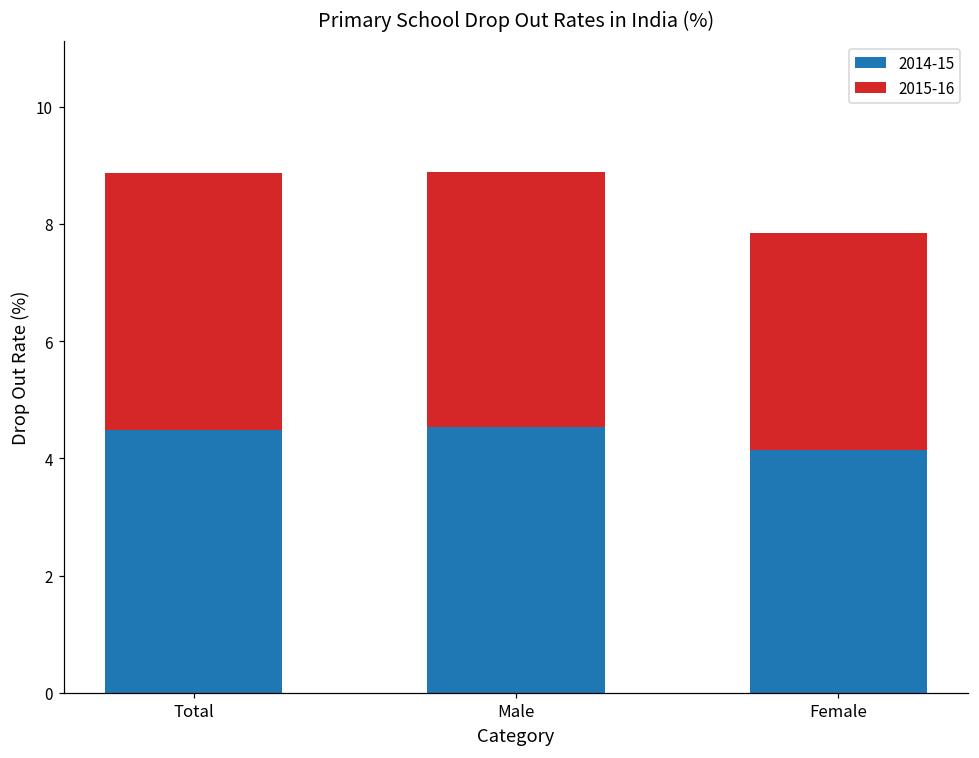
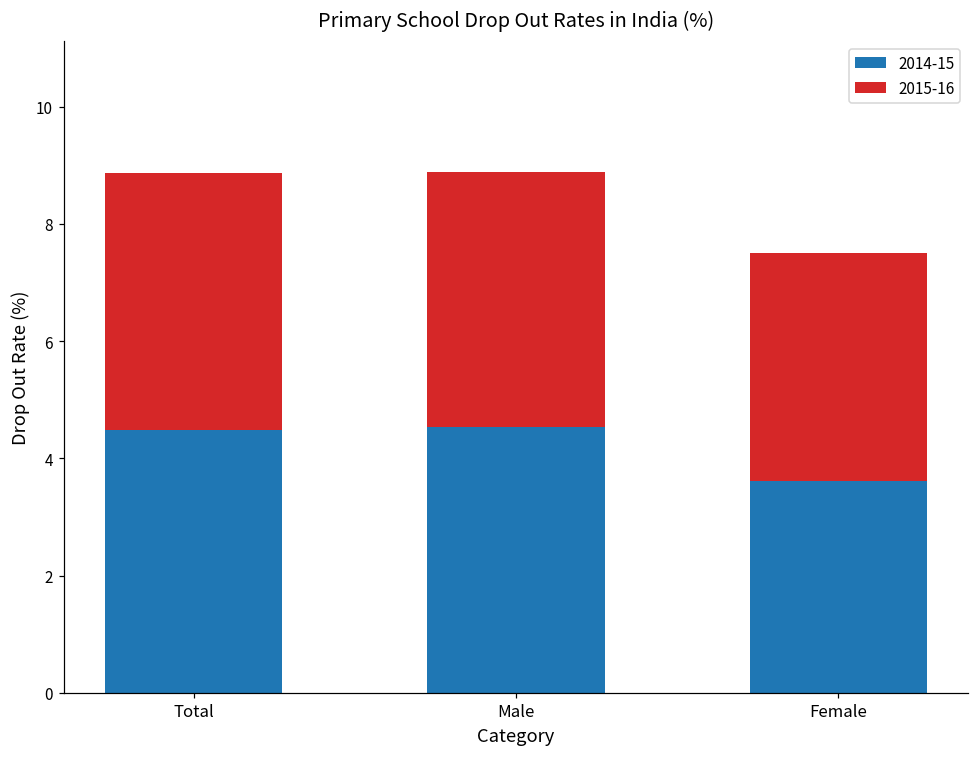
  {
    "2014-15": {
      "Total": 4.5,
      "Male": 4.5,
-     "Female": 4.1
+     "Female": 3.6
    },
    "2015-16": {
      "Total": 4.4,
      "Male": 4.4,
-     "Female": 3.7
+     "Female": 3.9
    }
  }
